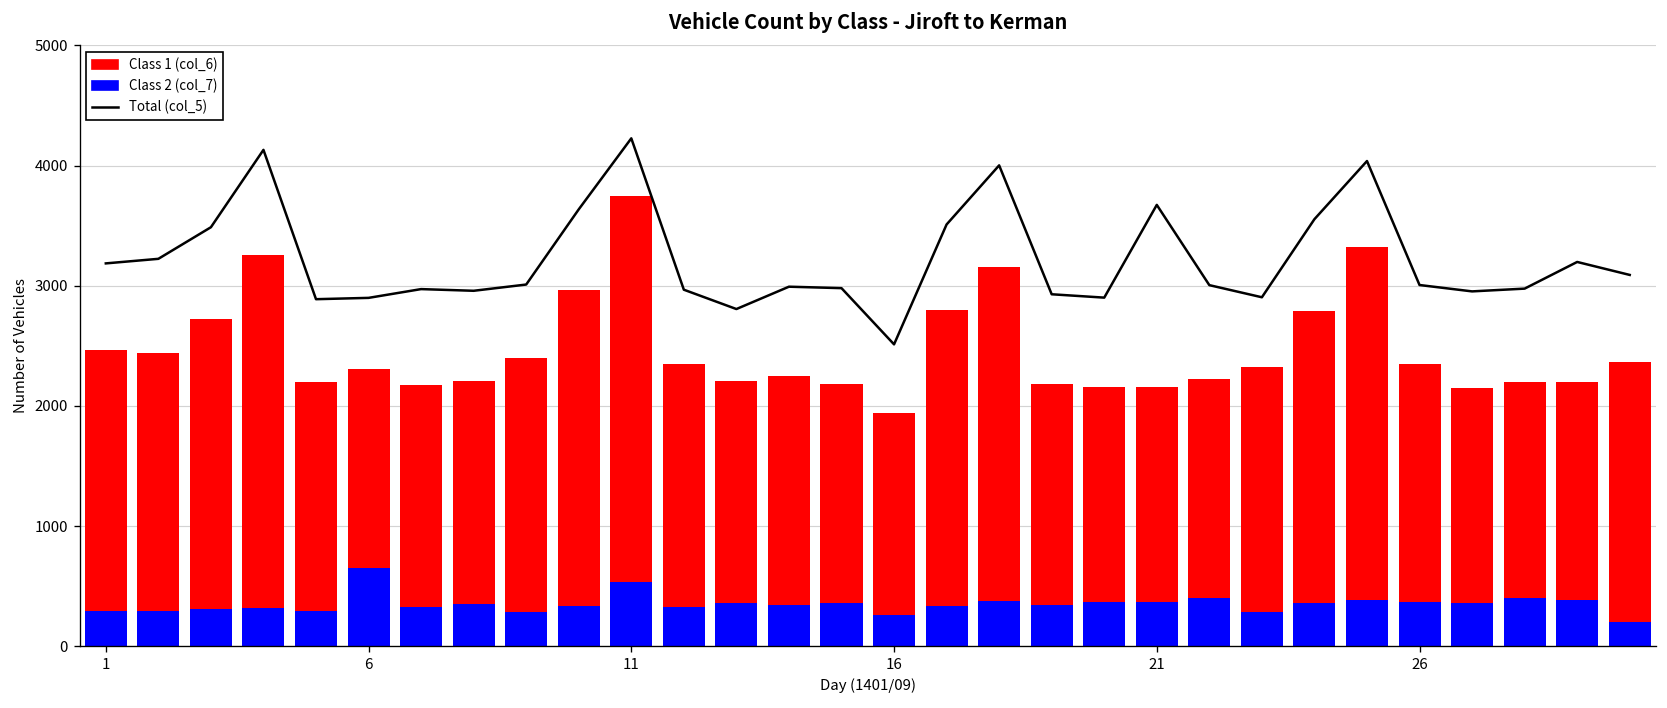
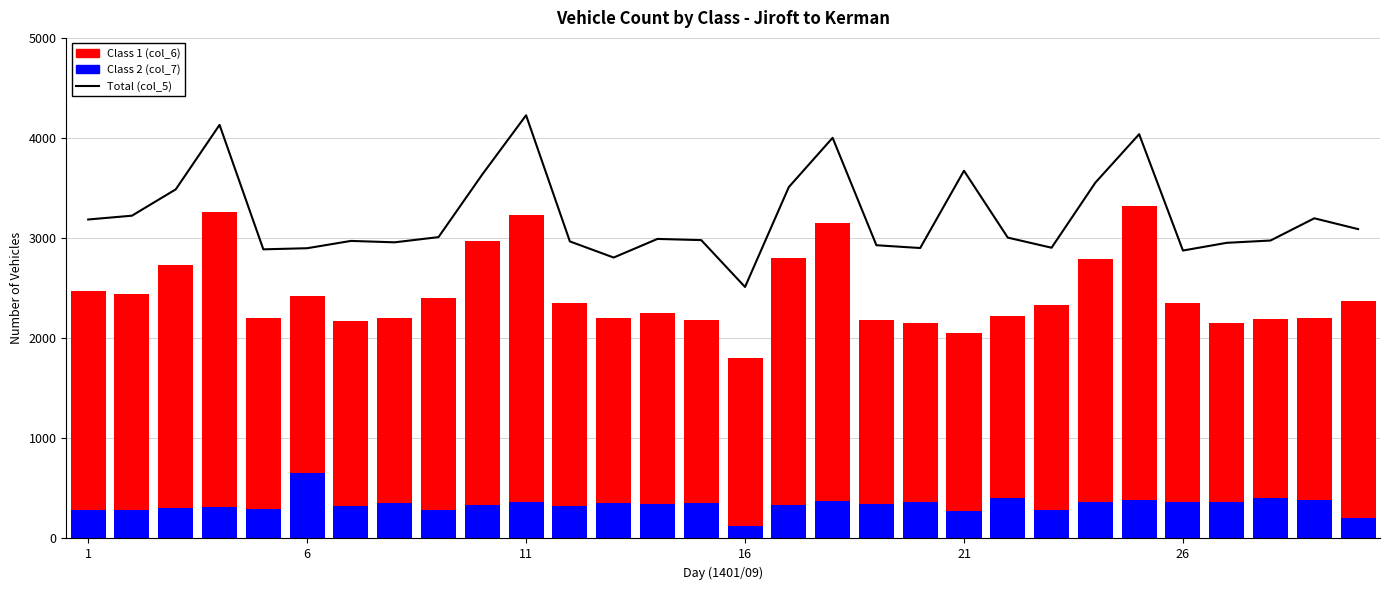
  {
    "Total (col_5)": {
      "1": 3190,
      "6": 2900,
      "11": 4230,
      "16": 2510,
      "21": 3670,
-     "26": 3010
+     "26": 2880
    },
    "Class 2 (col_7)": {
      "1": 290,
      "6": 650,
-     "11": 530,
-     "16": 260,
-     "21": 370,
+     "11": 370,
+     "16": 130,
+     "21": 270,
      "26": 370
    },
    "Class 1 (col_6)": {
      "1": 2180,
-     "6": 1660,
-     "11": 3210,
+     "6": 1770,
+     "11": 2860,
      "16": 1680,
      "21": 1780,
      "26": 1990
    }
  }
